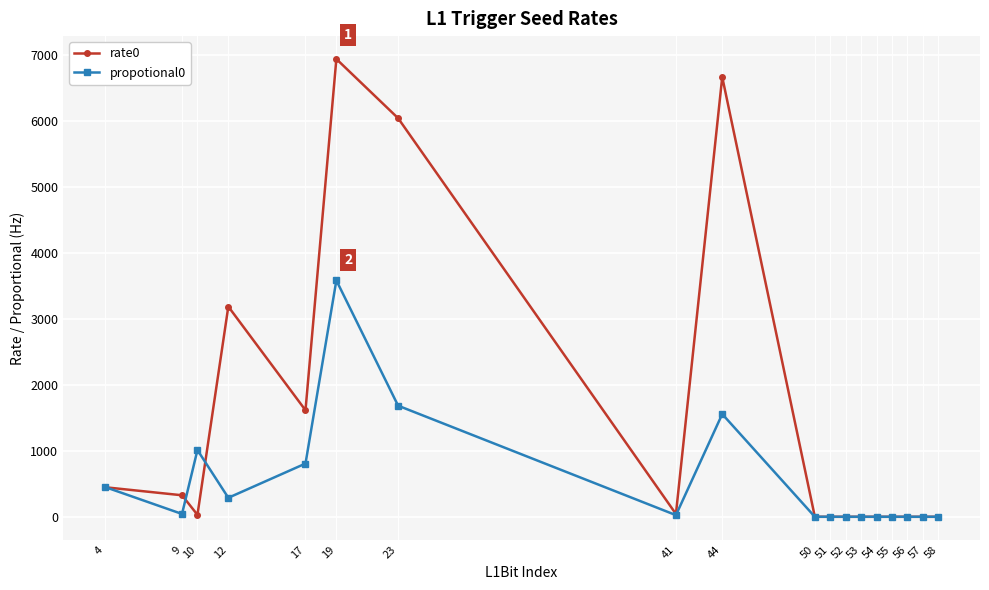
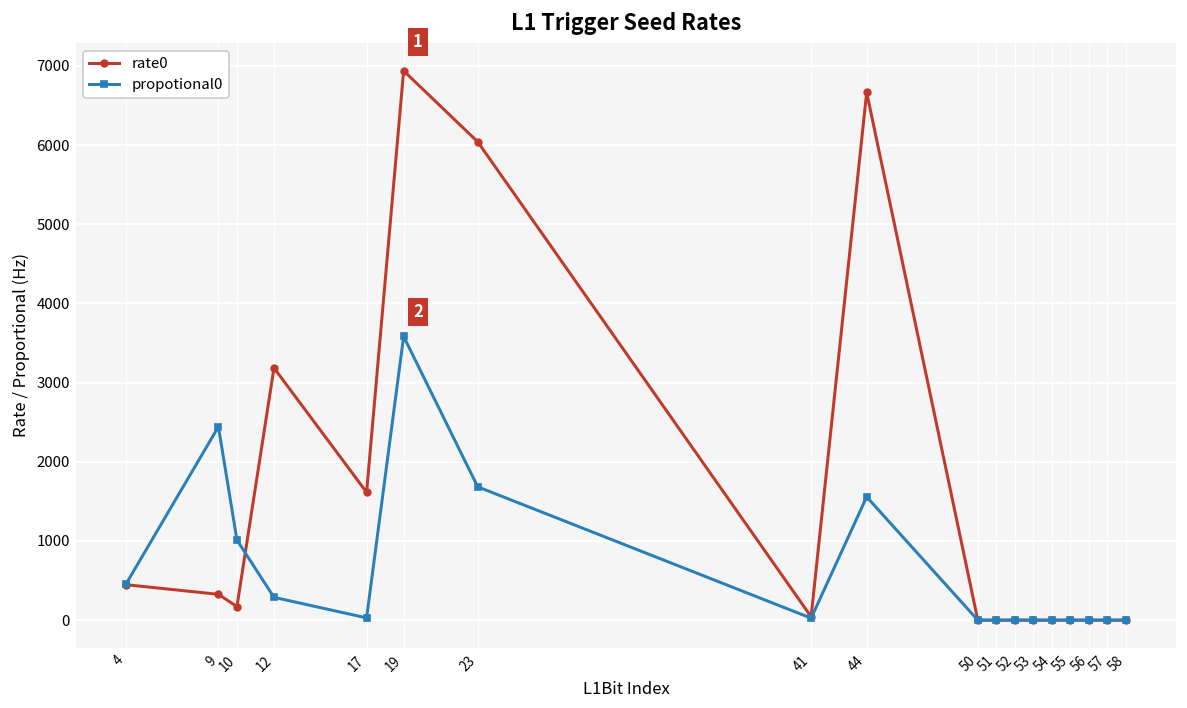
  {
    "rate0": {
      "9": 300,
-     "10": 0,
+     "10": 200,
      "12": 3200,
      "17": 1600,
      "23": 6000,
      "44": 6700
    },
    "propotional0": {
-     "9": 0,
+     "9": 2400,
      "10": 1000,
      "12": 300,
-     "17": 800,
+     "17": 0,
      "23": 1700,
      "44": 1600
    }
  }
